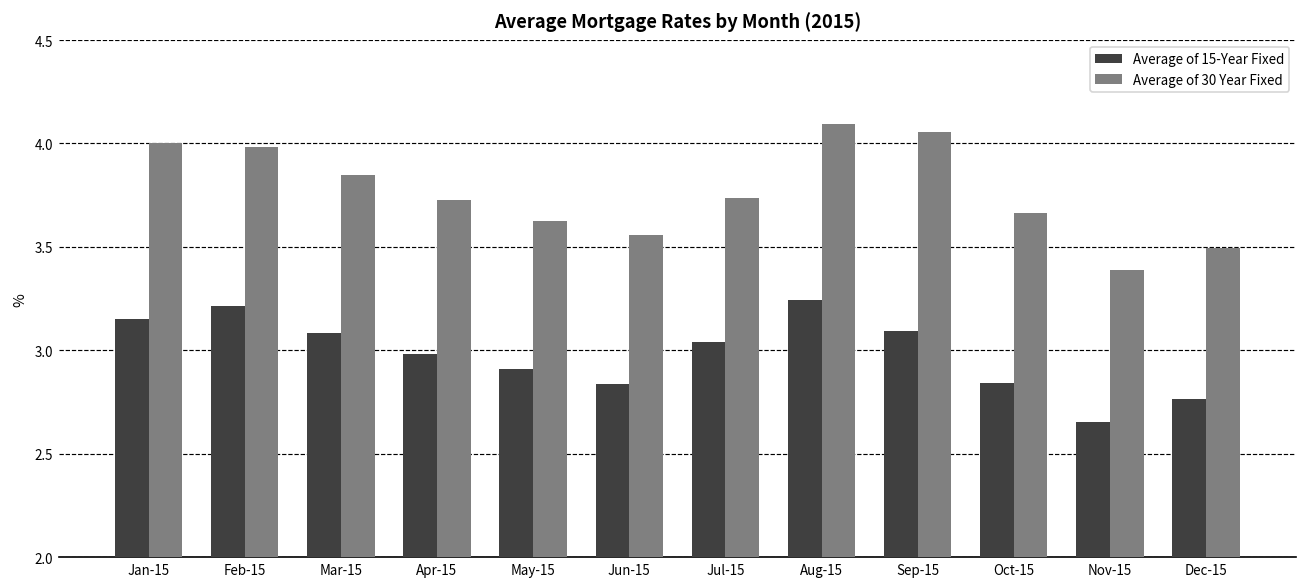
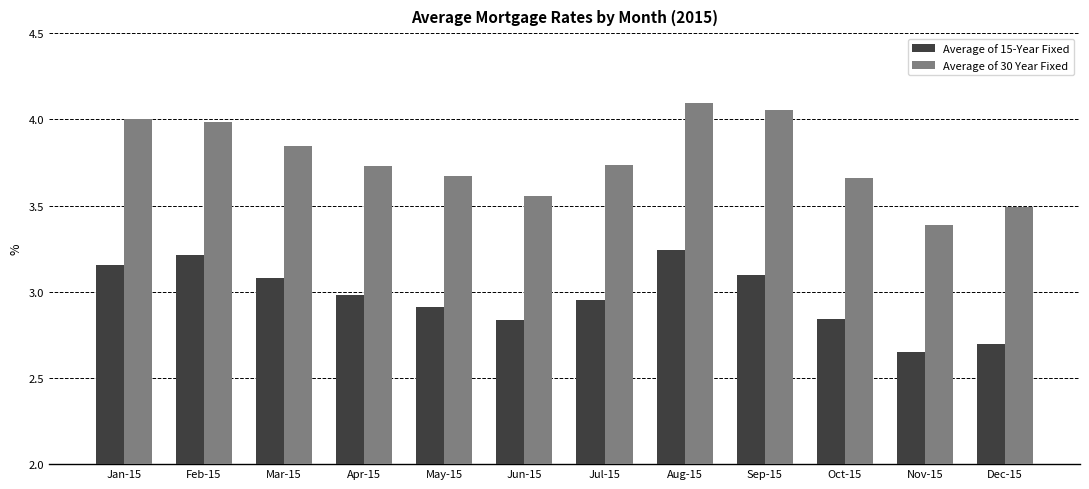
  {
    "Average of 15-Year Fixed": {
      "Jan-15": 3.15,
      "Feb-15": 3.21,
      "Mar-15": 3.08,
      "Apr-15": 2.98,
      "May-15": 2.91,
      "Jun-15": 2.84,
-     "Jul-15": 3.04,
+     "Jul-15": 2.96,
      "Aug-15": 3.24,
      "Sep-15": 3.09,
      "Oct-15": 2.84,
      "Nov-15": 2.65,
-     "Dec-15": 2.76
+     "Dec-15": 2.70
    },
    "Average of 30 Year Fixed": {
      "Jan-15": 4.00,
      "Feb-15": 3.98,
      "Mar-15": 3.85,
      "Apr-15": 3.73,
-     "May-15": 3.62,
+     "May-15": 3.67,
      "Jun-15": 3.56,
      "Jul-15": 3.74,
      "Aug-15": 4.10,
      "Sep-15": 4.05,
      "Oct-15": 3.66,
      "Nov-15": 3.39,
      "Dec-15": 3.49
    }
  }
